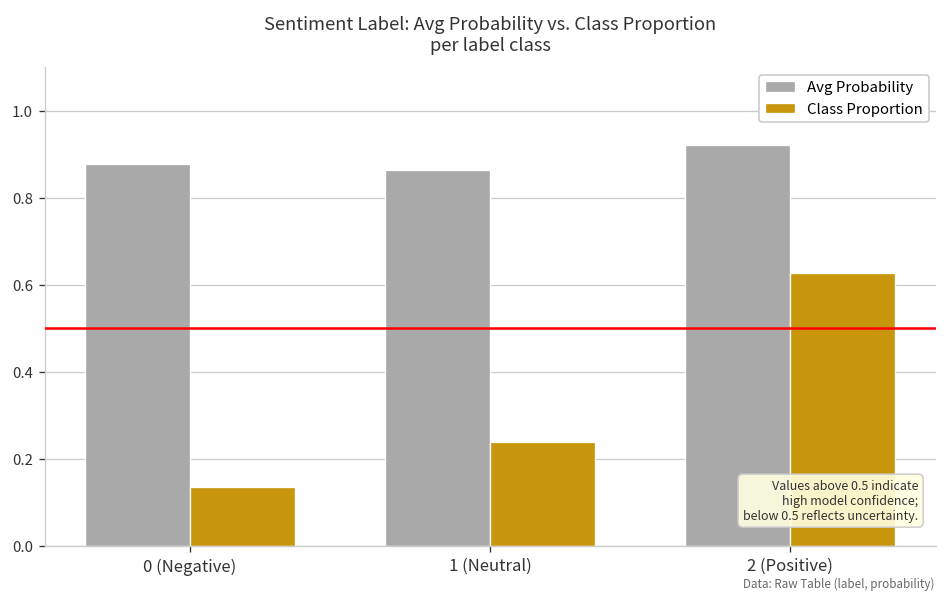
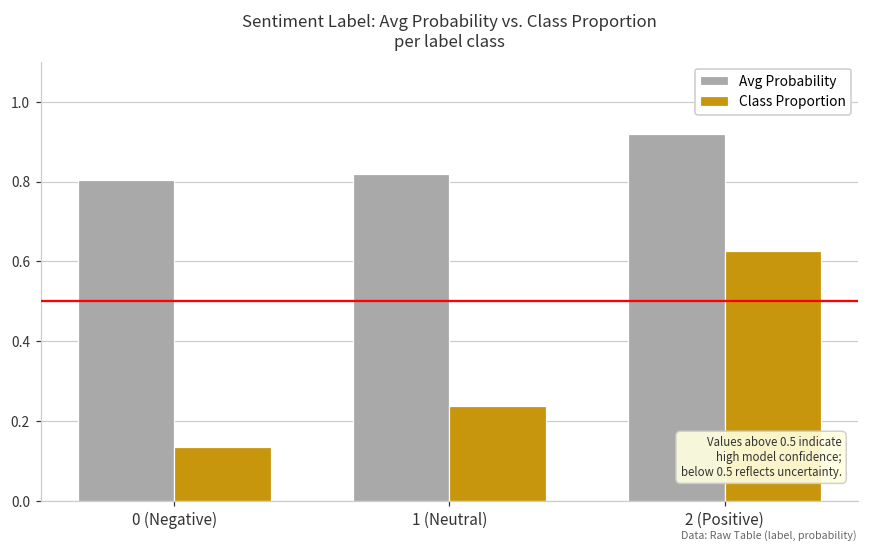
  {
    "Avg Probability": {
-     "0 (Negative)": 0.88,
-     "1 (Neutral)": 0.86,
+     "0 (Negative)": 0.80,
+     "1 (Neutral)": 0.82,
      "2 (Positive)": 0.92
    },
    "Class Proportion": {
      "0 (Negative)": 0.13,
      "1 (Neutral)": 0.24
    }
  }
